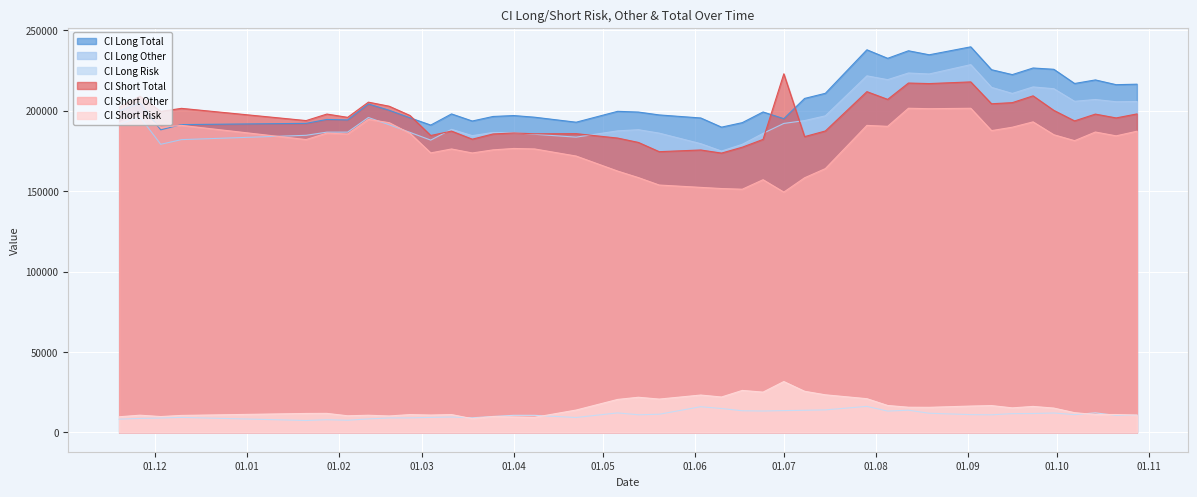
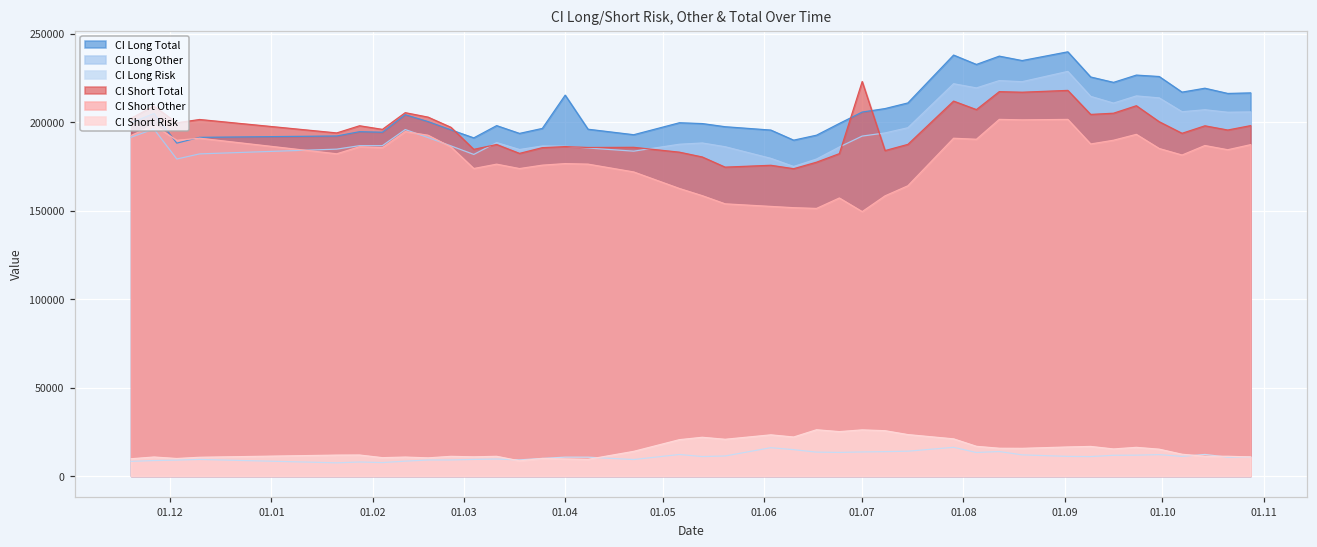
  {
    "CI Long Total": {
-     "01.04": 197000,
-     "01.07": 195000
+     "01.04": 215000,
+     "01.07": 206000
    },
    "CI Short Total": {
      "01.07": 223000
    },
    "CI Short Other": {
      "01.04": 177000,
      "01.07": 149000
    },
    "CI Short Risk": {
-     "01.07": 32000
+     "01.07": 26000
    }
  }
